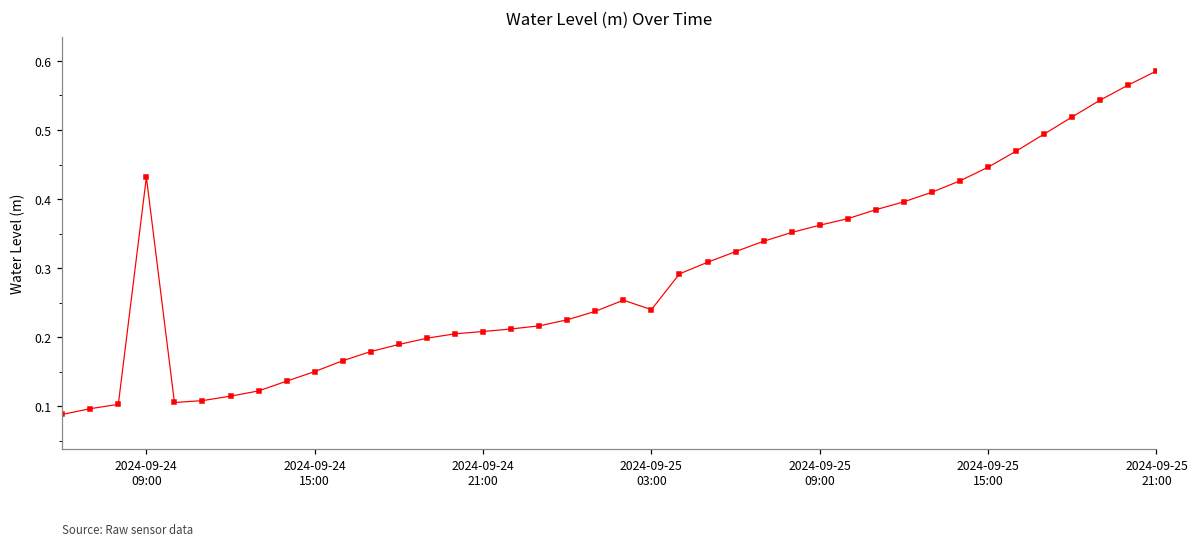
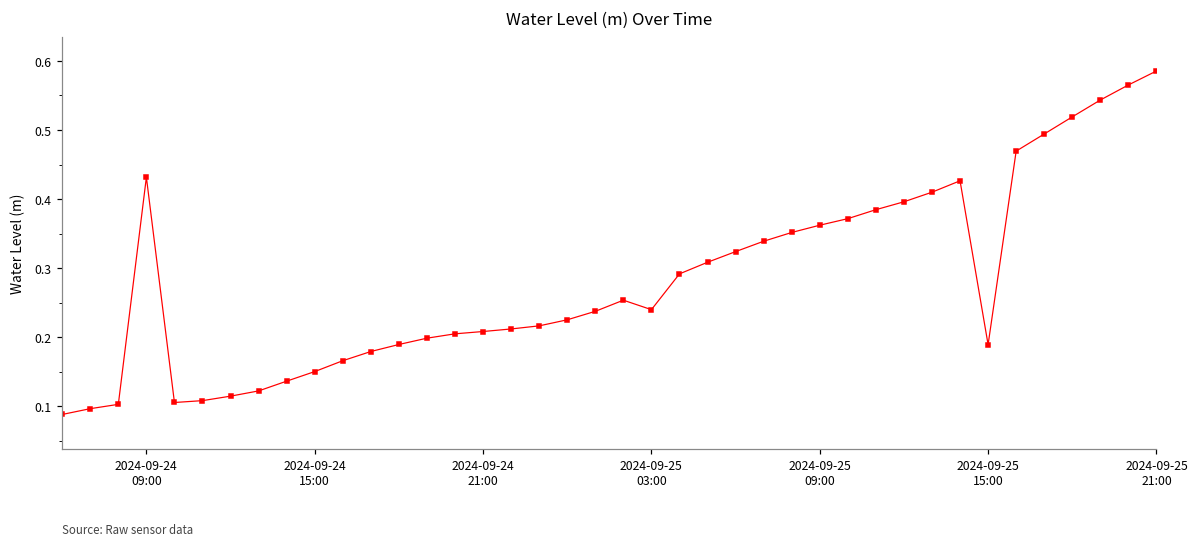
  {
    "2024-09-24 09:00": 0.43,
    "2024-09-24 15:00": 0.15,
    "2024-09-24 21:00": 0.21,
    "2024-09-25 03:00": 0.24,
    "2024-09-25 09:00": 0.36,
-   "2024-09-25 15:00": 0.45,
+   "2024-09-25 15:00": 0.19,
    "2024-09-25 21:00": 0.59
  }
